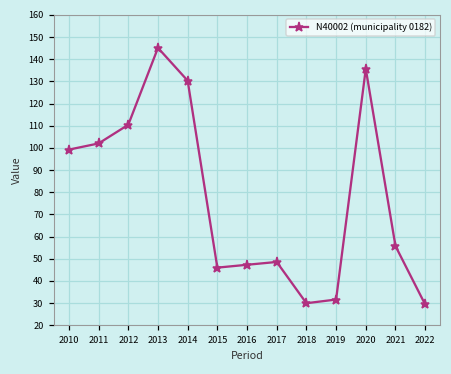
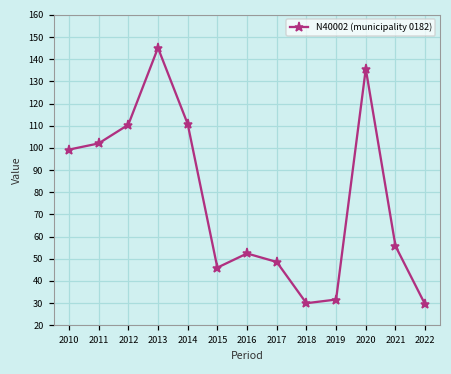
  {
    "2010": 99,
    "2011": 102,
    "2012": 110,
    "2013": 145,
-   "2014": 130,
+   "2014": 111,
    "2015": 46,
-   "2016": 47,
+   "2016": 52,
    "2017": 49,
    "2018": 30,
    "2019": 32,
    "2020": 136,
    "2021": 56,
    "2022": 29
  }
